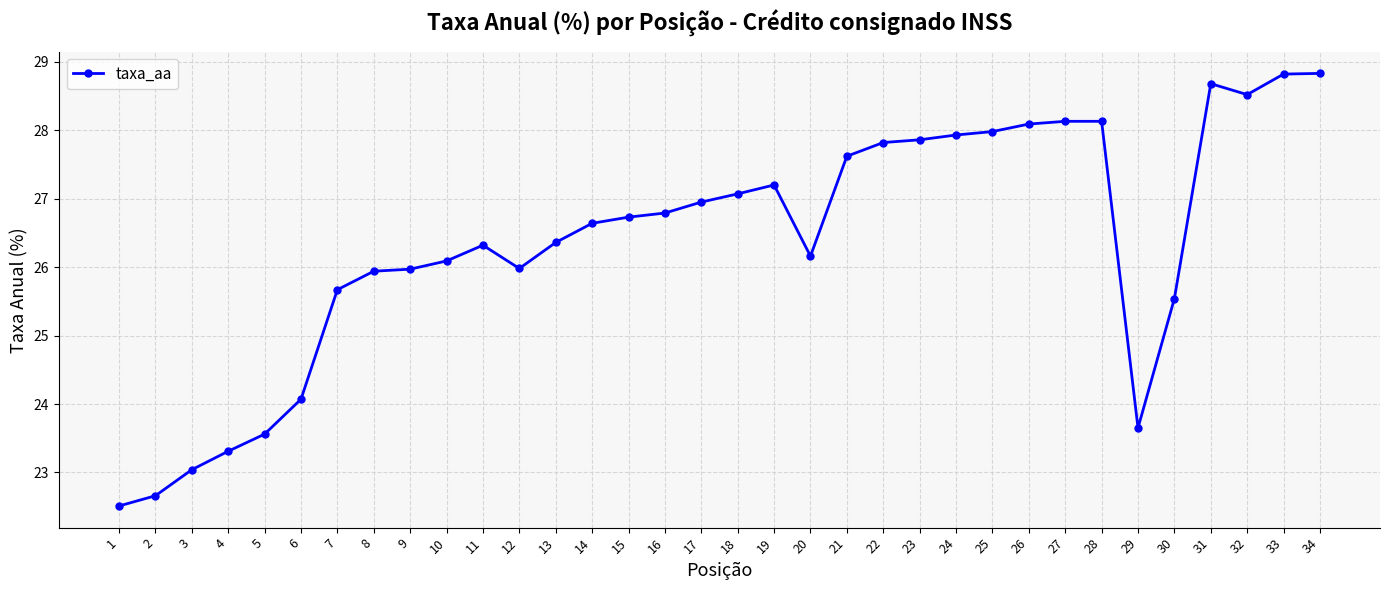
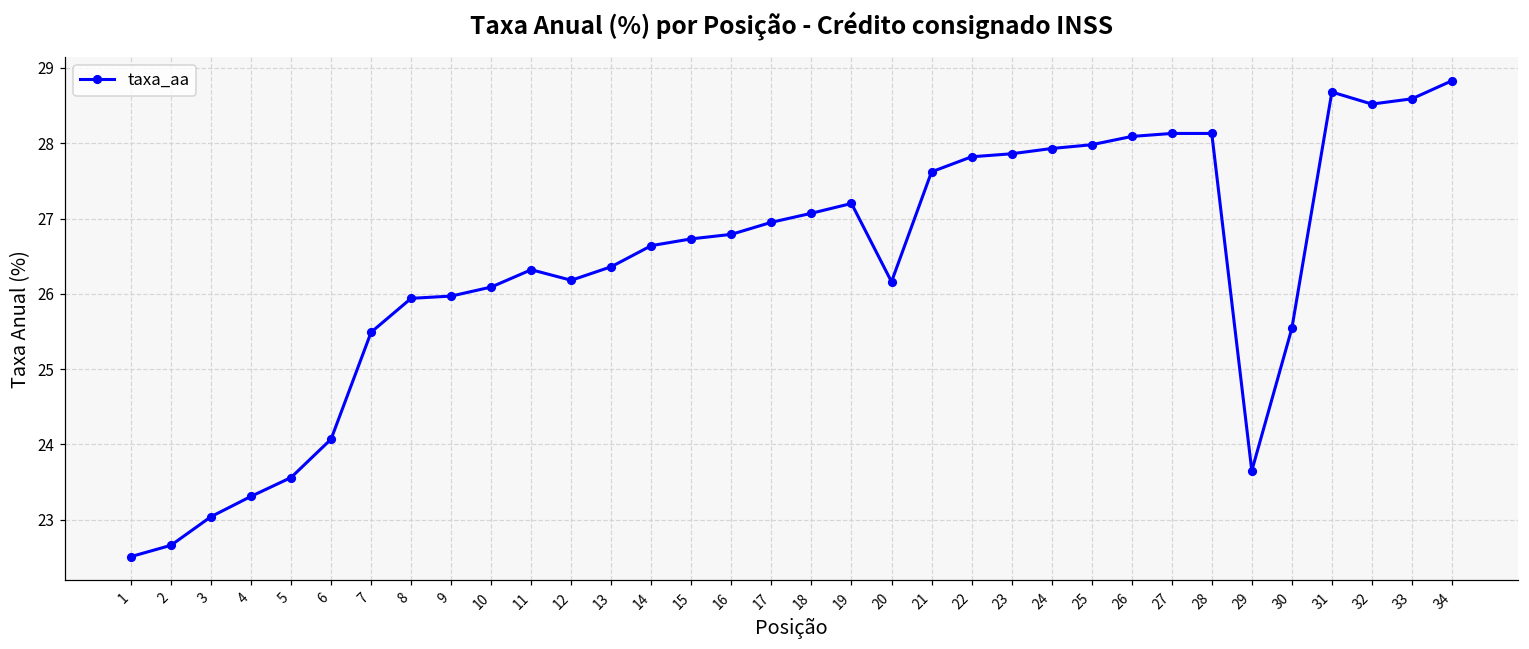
  {
    "1": 22.5,
    "2": 22.7,
    "3": 23.0,
    "4": 23.3,
    "5": 23.6,
    "6": 24.1,
-   "7": 25.7,
+   "7": 25.5,
    "8": 25.9,
    "9": 26.0,
    "10": 26.1,
    "11": 26.3,
-   "12": 26.0,
+   "12": 26.2,
    "13": 26.4,
    "14": 26.6,
    "15": 26.7,
    "16": 26.8,
    "17": 27.0,
    "18": 27.1,
    "19": 27.2,
    "20": 26.2,
    "21": 27.6,
    "22": 27.8,
    "23": 27.9,
    "24": 27.9,
    "25": 28.0,
    "26": 28.1,
    "27": 28.1,
    "28": 28.1,
    "29": 23.7,
    "30": 25.5,
    "31": 28.7,
    "32": 28.5,
-   "33": 28.8,
+   "33": 28.6,
    "34": 28.8
  }
